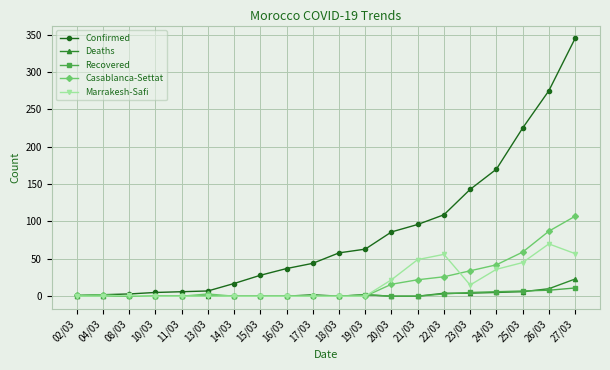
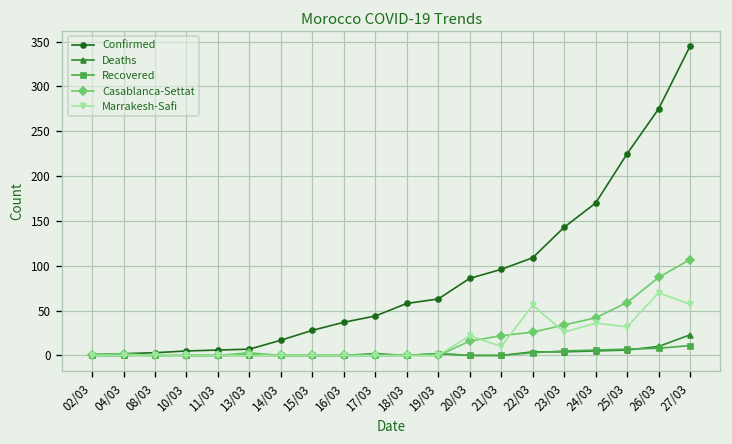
  {
    "Marrakesh-Safi": {
      "20/03": 20,
-     "21/03": 50,
+     "21/03": 10,
      "22/03": 60,
-     "23/03": 20,
+     "23/03": 30,
      "24/03": 40,
-     "25/03": 50,
+     "25/03": 30,
      "26/03": 70,
      "27/03": 60
    }
  }
